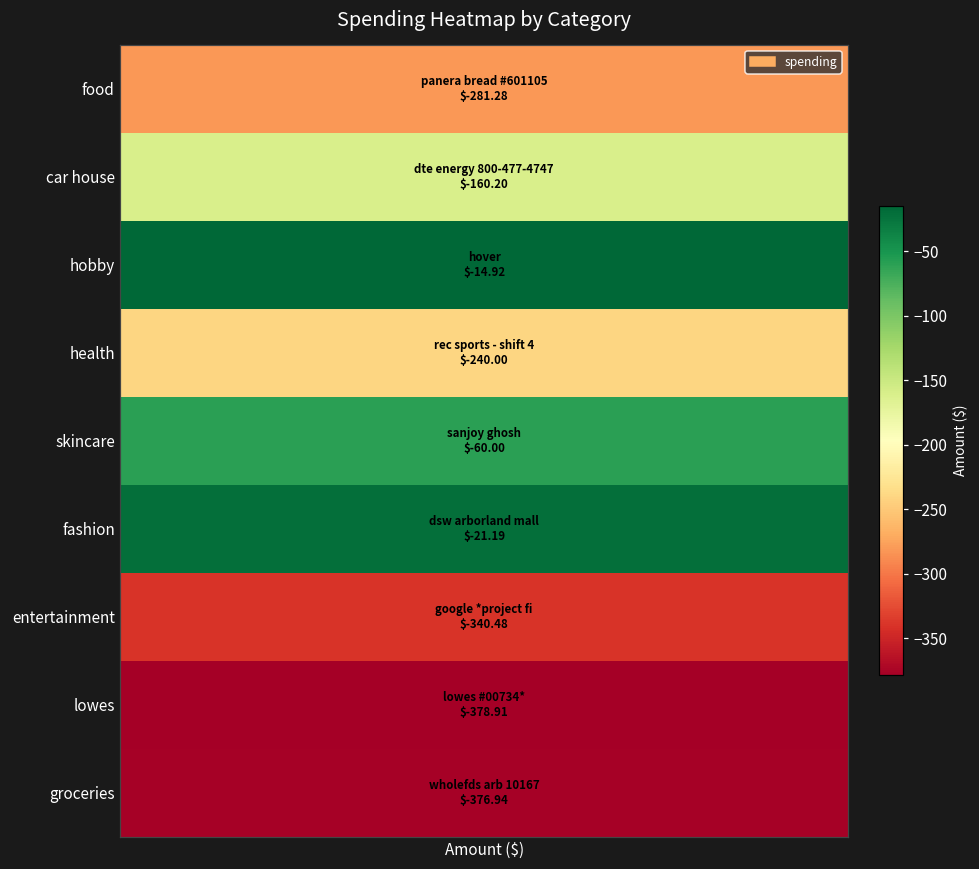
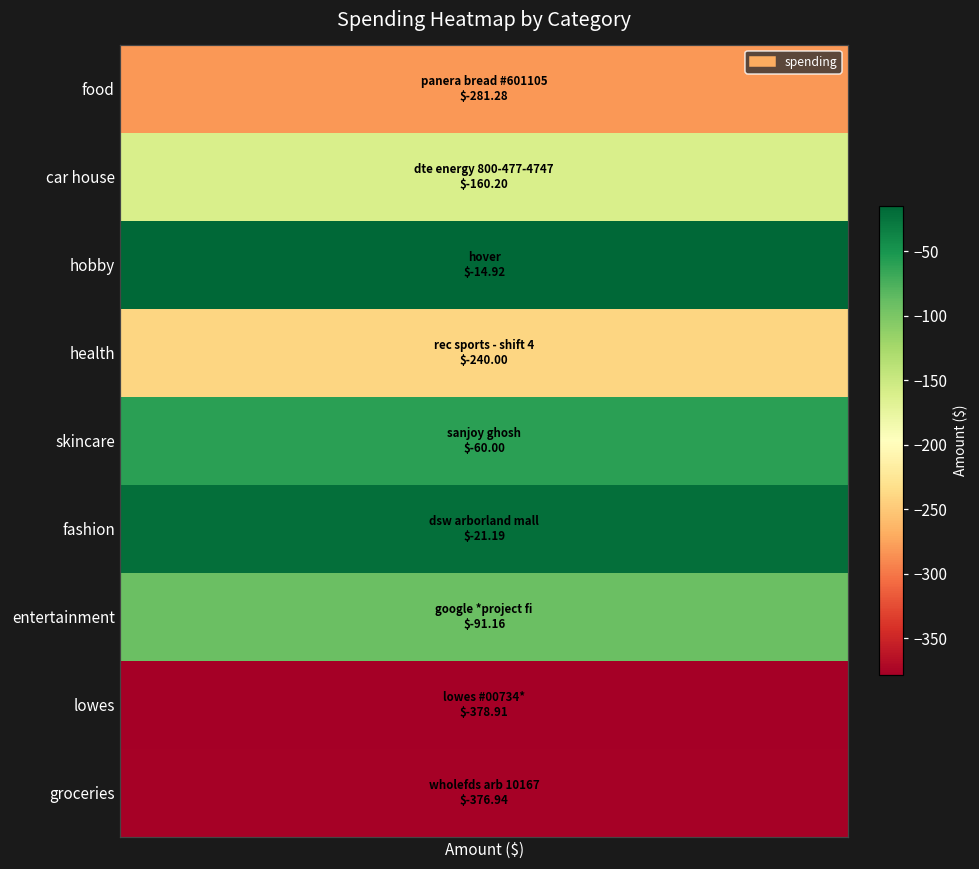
  {
    "hobby": {
      "Amount ($)": "$-14.92"
    },
    "skincare": {
      "Amount ($)": "$-60.00"
    },
    "fashion": {
      "Amount ($)": "$-21.19"
    },
    "entertainment": {
-     "Amount ($)": "$-340.48"
+     "Amount ($)": "$-91.16"
    }
  }
